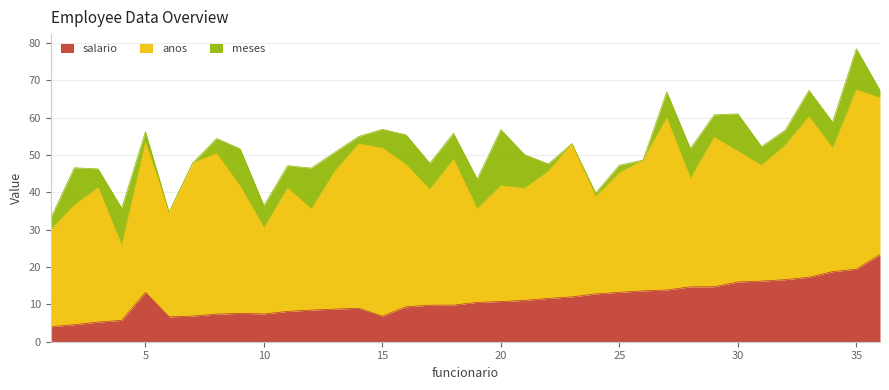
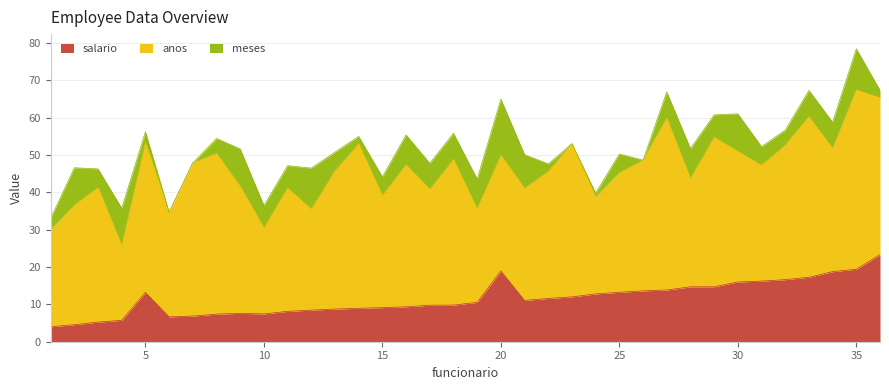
  {
    "salario": {
      "5": 13,
      "10": 7,
-     "15": 7,
-     "20": 11,
+     "15": 9,
+     "20": 19,
      "25": 13,
      "30": 16,
      "35": 19
    },
    "anos": {
      "5": 40,
      "10": 23,
-     "15": 45,
+     "15": 30,
      "20": 31,
      "25": 32,
      "30": 35,
      "35": 48
    },
    "meses": {
      "5": 3,
      "10": 6,
      "15": 5,
      "20": 15,
-     "25": 2,
+     "25": 5,
      "30": 10,
      "35": 11
    }
  }
